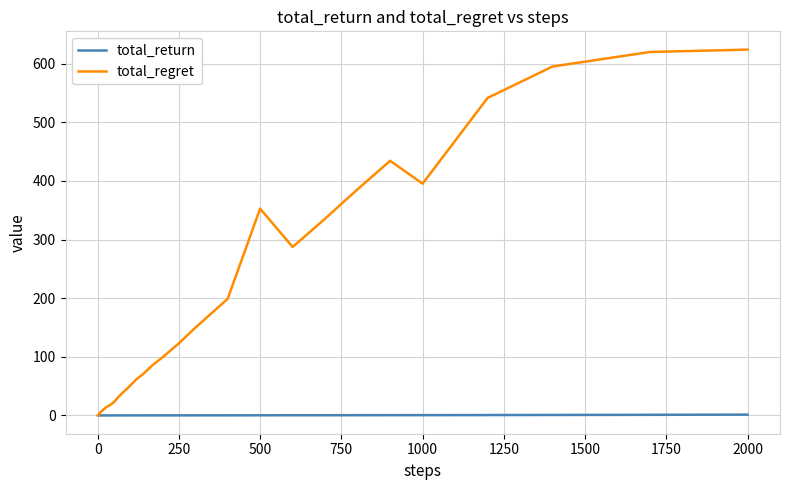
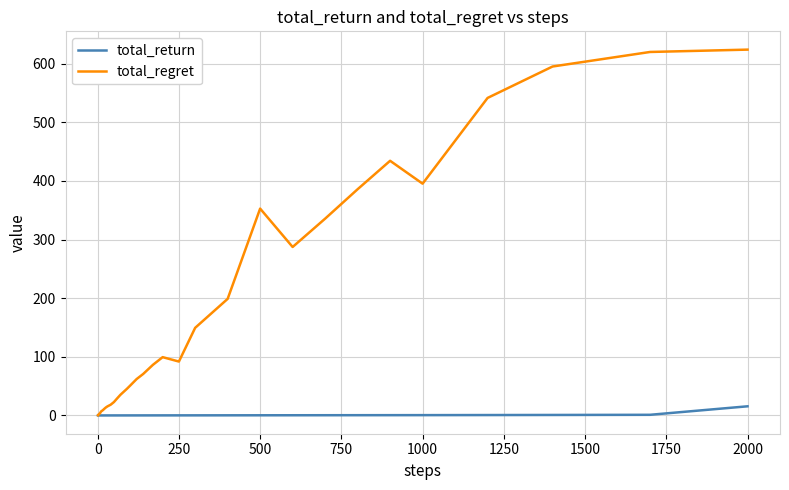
  {
    "total_return": {
      "250": 0,
      "500": 0,
      "1000": 0,
-     "2000": 0
+     "2000": 20
    },
    "total_regret": {
-     "250": 120,
+     "250": 90,
      "500": 350,
      "1000": 400,
      "2000": 620
    }
  }
